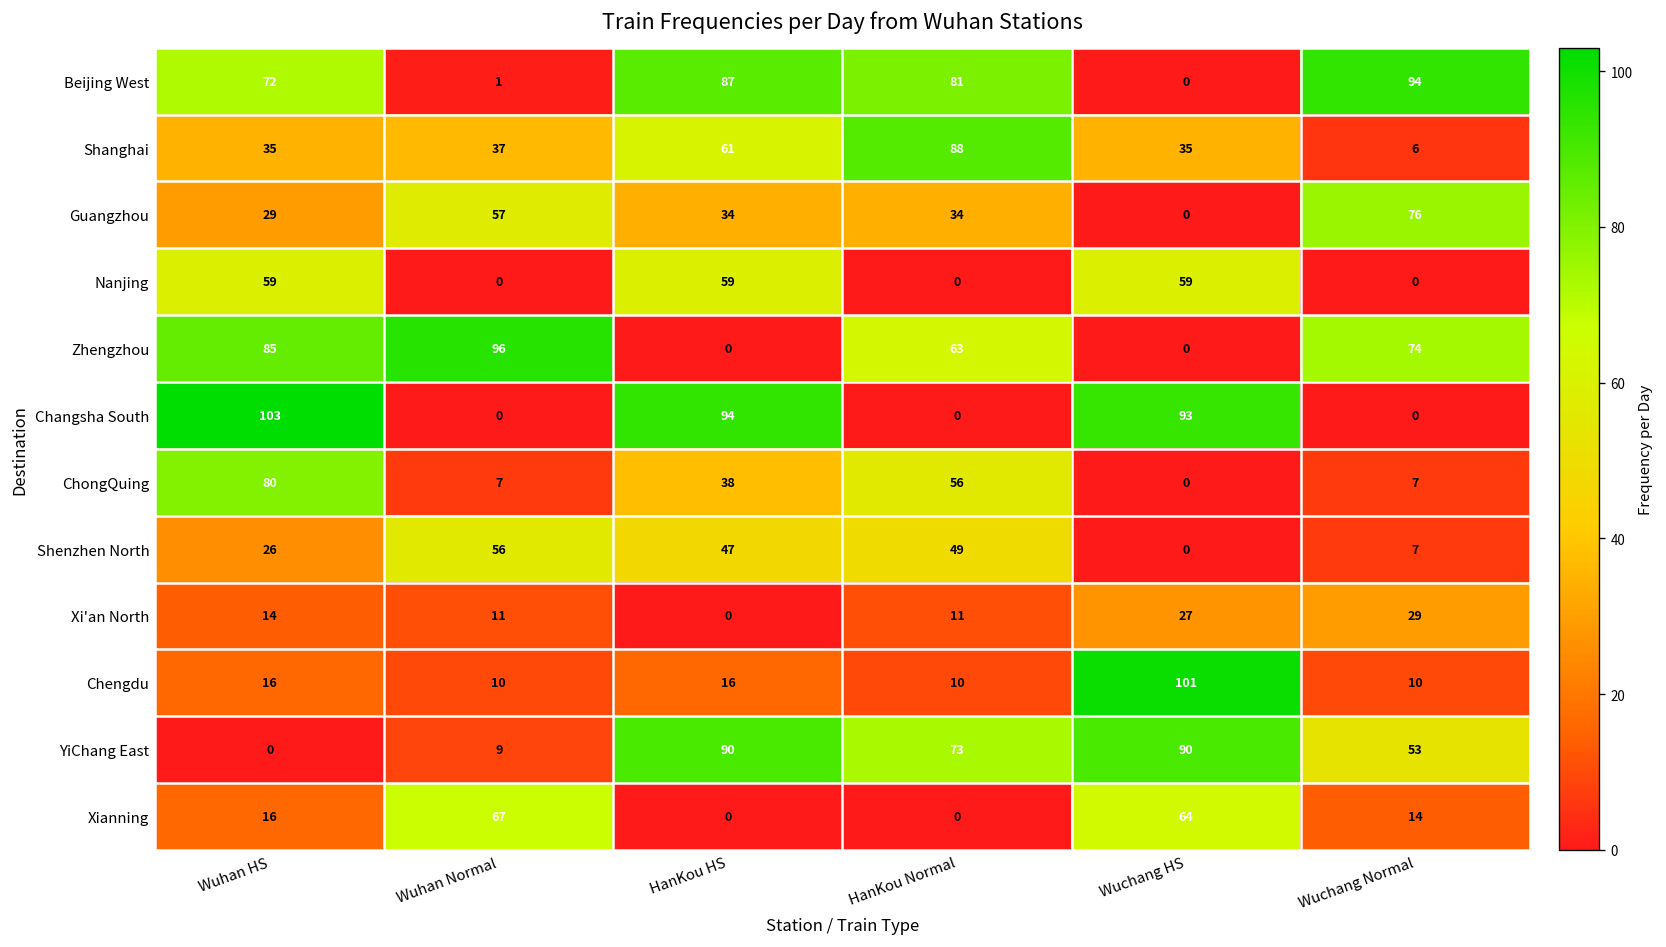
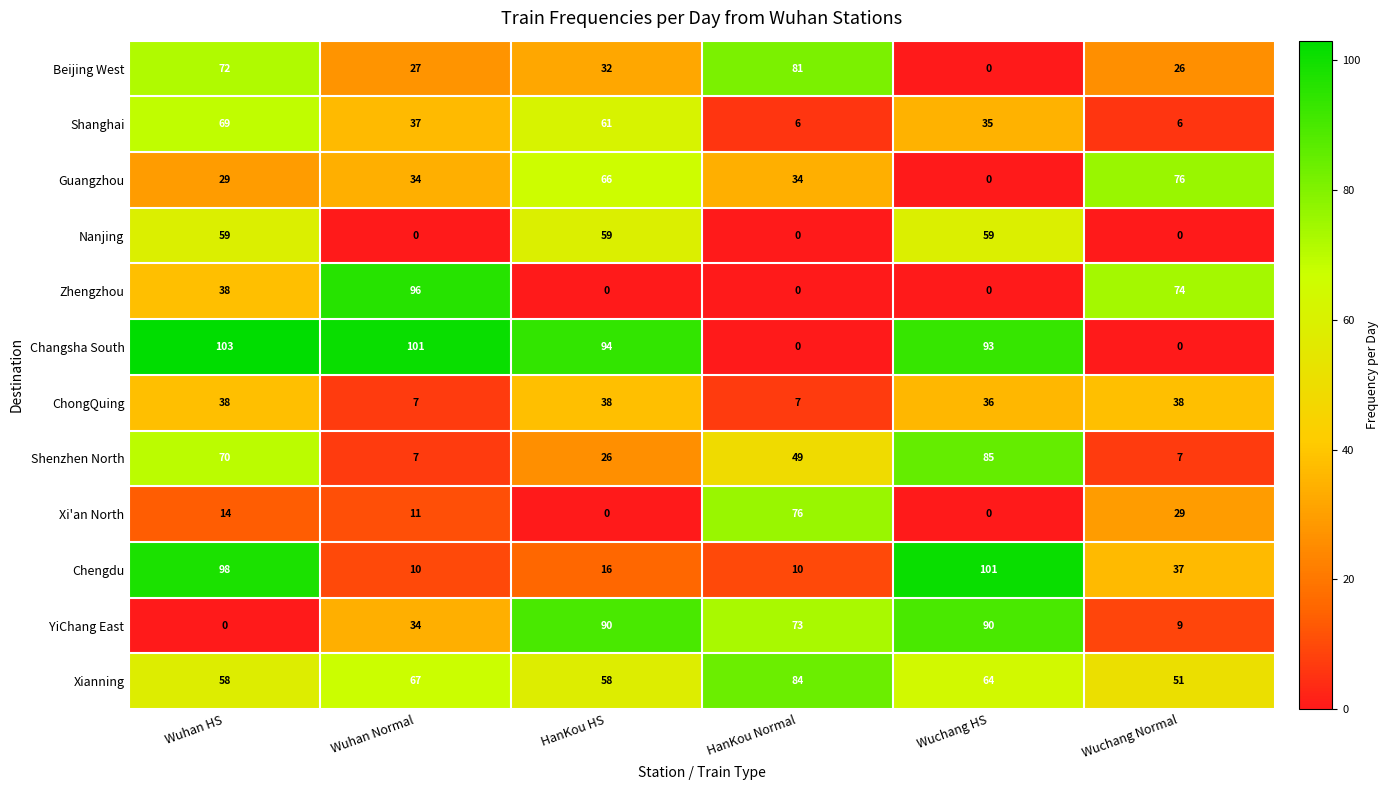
  {
    "Beijing West": {
      "Wuhan HS": 72,
-     "Wuhan Normal": 1,
-     "HanKou HS": 87,
+     "Wuhan Normal": 27,
+     "HanKou HS": 32,
      "HanKou Normal": 81,
      "Wuchang HS": 0,
-     "Wuchang Normal": 94
+     "Wuchang Normal": 26
    },
    "Shanghai": {
-     "Wuhan HS": 35,
+     "Wuhan HS": 69,
      "Wuhan Normal": 37,
      "HanKou HS": 61,
-     "HanKou Normal": 88,
+     "HanKou Normal": 6,
      "Wuchang HS": 35,
      "Wuchang Normal": 6
    },
    "Guangzhou": {
      "Wuhan HS": 29,
-     "Wuhan Normal": 57,
-     "HanKou HS": 34,
+     "Wuhan Normal": 34,
+     "HanKou HS": 66,
      "HanKou Normal": 34,
      "Wuchang HS": 0,
      "Wuchang Normal": 76
    },
    "Nanjing": {
      "Wuhan HS": 59,
      "Wuhan Normal": 0,
      "HanKou HS": 59,
      "HanKou Normal": 0,
      "Wuchang HS": 59,
      "Wuchang Normal": 0
    },
    "Zhengzhou": {
-     "Wuhan HS": 85,
+     "Wuhan HS": 38,
      "Wuhan Normal": 96,
      "HanKou HS": 0,
-     "HanKou Normal": 63,
+     "HanKou Normal": 0,
      "Wuchang HS": 0,
      "Wuchang Normal": 74
    },
    "Changsha South": {
      "Wuhan HS": 103,
-     "Wuhan Normal": 0,
+     "Wuhan Normal": 101,
      "HanKou HS": 94,
      "HanKou Normal": 0,
      "Wuchang HS": 93,
      "Wuchang Normal": 0
    },
    "ChongQuing": {
-     "Wuhan HS": 80,
+     "Wuhan HS": 38,
      "Wuhan Normal": 7,
      "HanKou HS": 38,
-     "HanKou Normal": 56,
-     "Wuchang HS": 0,
-     "Wuchang Normal": 7
+     "HanKou Normal": 7,
+     "Wuchang HS": 36,
+     "Wuchang Normal": 38
    },
    "Shenzhen North": {
-     "Wuhan HS": 26,
-     "Wuhan Normal": 56,
-     "HanKou HS": 47,
+     "Wuhan HS": 70,
+     "Wuhan Normal": 7,
+     "HanKou HS": 26,
      "HanKou Normal": 49,
-     "Wuchang HS": 0,
+     "Wuchang HS": 85,
      "Wuchang Normal": 7
    },
    "Xi'an North": {
      "Wuhan HS": 14,
      "Wuhan Normal": 11,
      "HanKou HS": 0,
-     "HanKou Normal": 11,
-     "Wuchang HS": 27,
+     "HanKou Normal": 76,
+     "Wuchang HS": 0,
      "Wuchang Normal": 29
    },
    "Chengdu": {
-     "Wuhan HS": 16,
+     "Wuhan HS": 98,
      "Wuhan Normal": 10,
      "HanKou HS": 16,
      "HanKou Normal": 10,
      "Wuchang HS": 101,
-     "Wuchang Normal": 10
+     "Wuchang Normal": 37
    },
    "YiChang East": {
      "Wuhan HS": 0,
-     "Wuhan Normal": 9,
+     "Wuhan Normal": 34,
      "HanKou HS": 90,
      "HanKou Normal": 73,
      "Wuchang HS": 90,
-     "Wuchang Normal": 53
+     "Wuchang Normal": 9
    },
    "Xianning": {
-     "Wuhan HS": 16,
+     "Wuhan HS": 58,
      "Wuhan Normal": 67,
-     "HanKou HS": 0,
-     "HanKou Normal": 0,
+     "HanKou HS": 58,
+     "HanKou Normal": 84,
      "Wuchang HS": 64,
-     "Wuchang Normal": 14
+     "Wuchang Normal": 51
    }
  }
